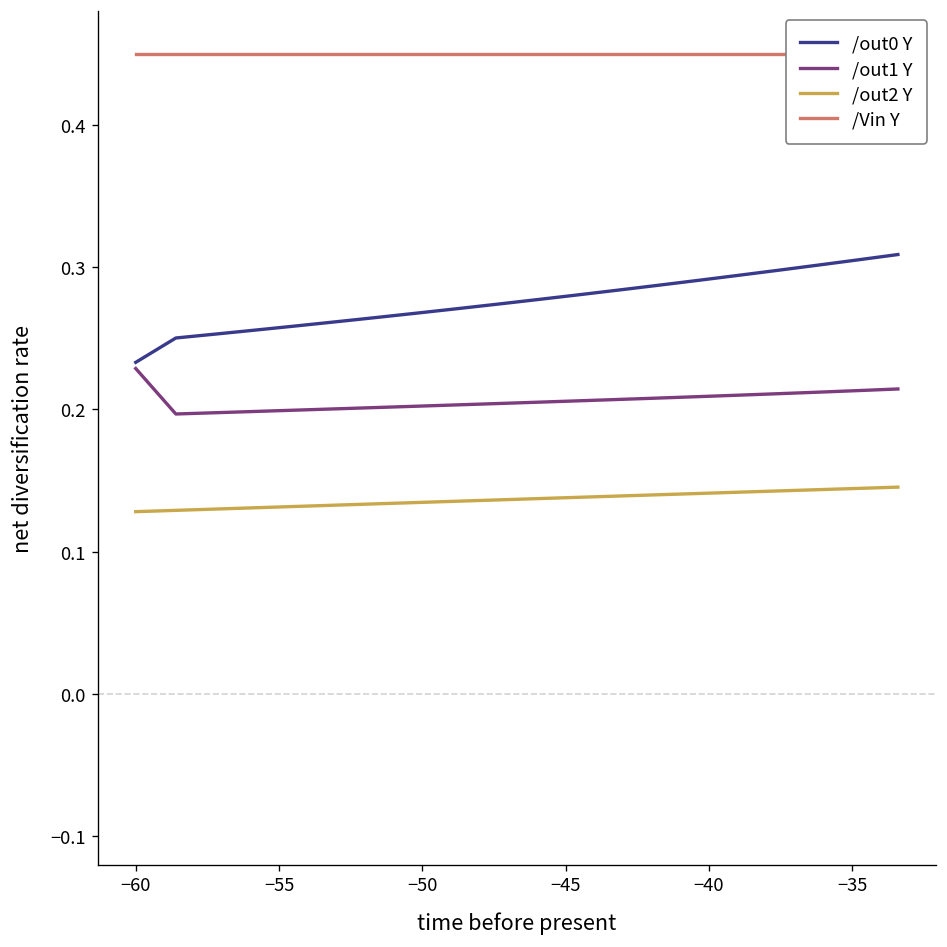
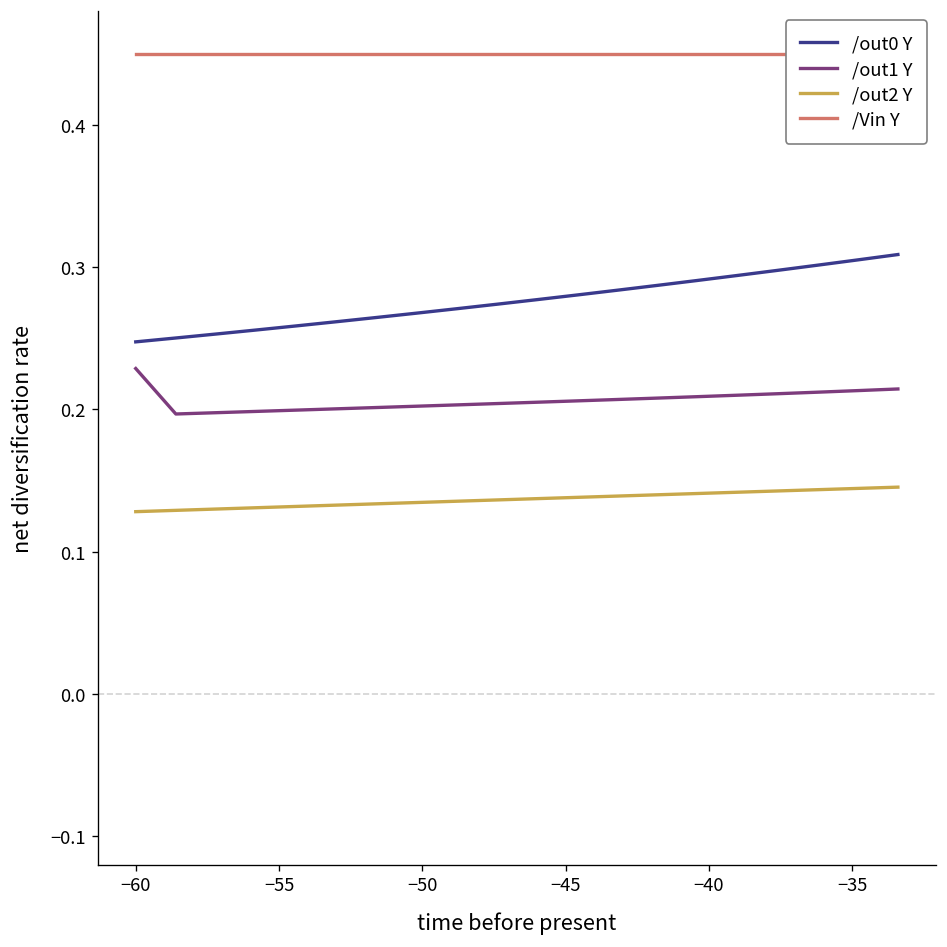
  {
    "/out0 Y": {
-     "−60": 0.233
+     "−60": 0.247
    },
    "/out1 Y": {
      "−60": 0.229
    },
    "/out2 Y": {
      "−60": 0.128
    },
    "/Vin Y": {
      "−60": 0.450
    }
  }
